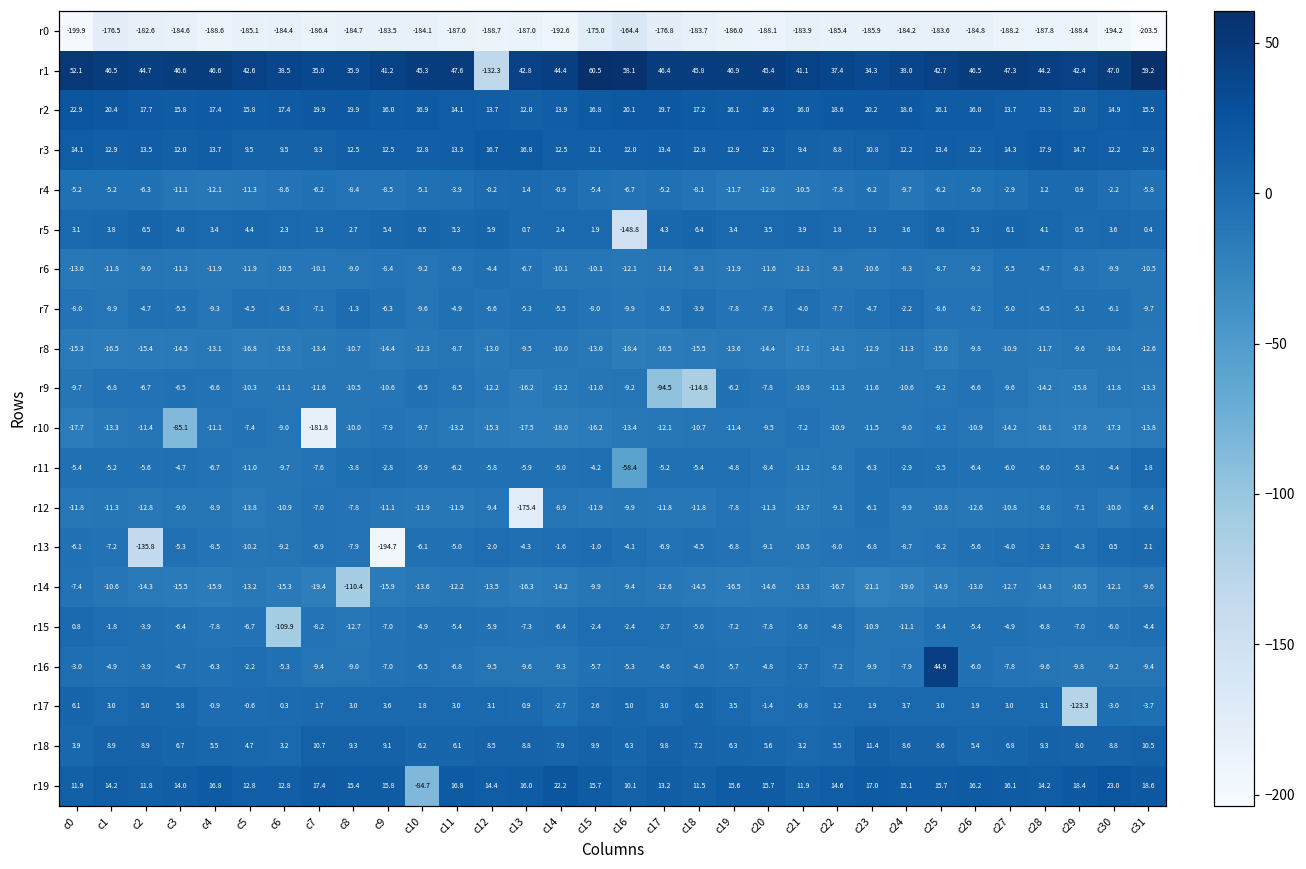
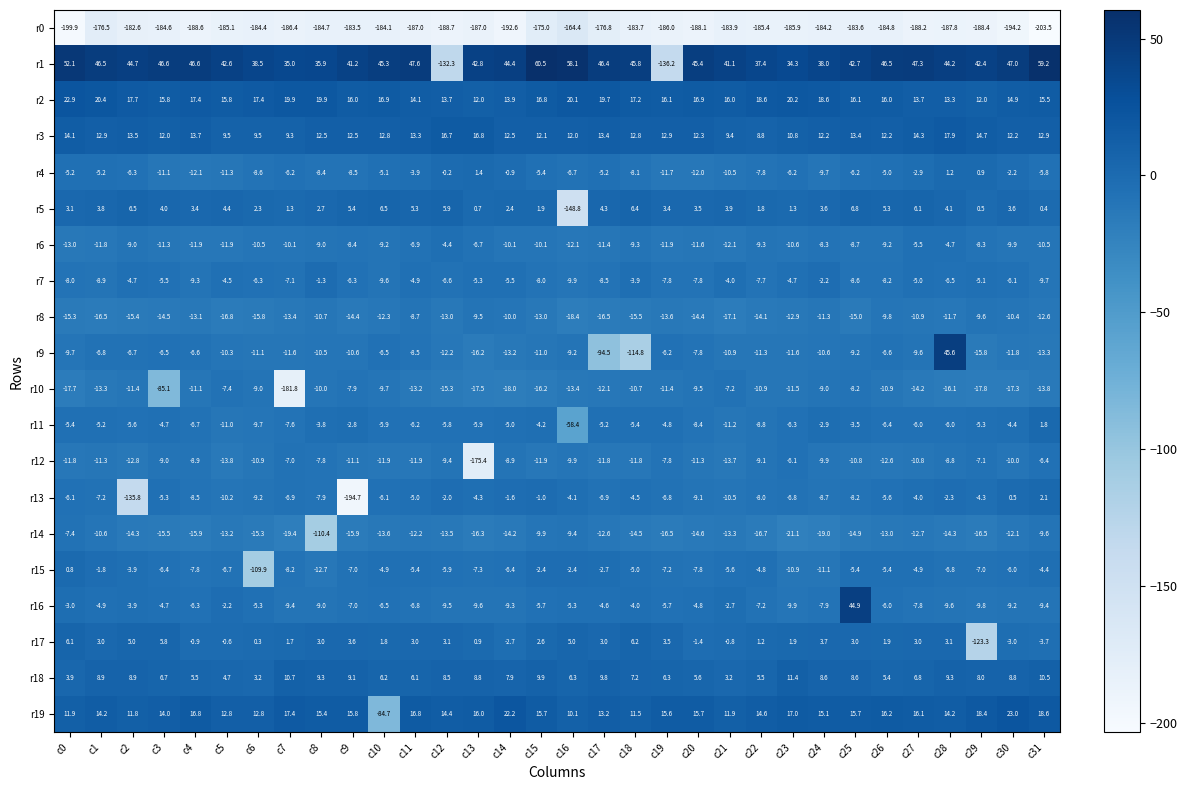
  {
    "r1": {
      "c0": 52.1,
      "c1": 46.5,
      "c2": 44.7,
      "c3": 46.6,
      "c4": 46.6,
      "c5": 42.6,
      "c6": 38.5,
      "c7": 35.0,
      "c8": 35.9,
      "c9": 41.2,
      "c10": 45.3,
      "c11": 47.6,
      "c12": -132.3,
      "c13": 42.8,
      "c14": 44.4,
      "c15": 60.5,
      "c16": 58.1,
      "c17": 46.4,
      "c18": 45.8,
-     "c19": 46.9,
+     "c19": -136.2,
      "c20": 45.4,
      "c21": 41.1,
      "c22": 37.4,
      "c23": 34.3,
      "c24": 38.0,
      "c25": 42.7,
      "c26": 46.5,
      "c27": 47.3,
      "c28": 44.2,
      "c29": 42.4,
      "c30": 47.0,
      "c31": 59.2
    },
    "r9": {
      "c0": -9.7,
      "c1": -6.8,
      "c2": -6.7,
      "c3": -6.5,
      "c4": -6.6,
      "c5": -10.3,
      "c6": -11.1,
      "c7": -11.6,
      "c8": -10.5,
      "c9": -10.6,
      "c10": -6.5,
      "c11": -8.5,
      "c12": -12.2,
      "c13": -16.2,
      "c14": -13.2,
      "c15": -11.0,
      "c16": -9.2,
      "c17": -94.5,
      "c18": -114.8,
      "c19": -6.2,
      "c20": -7.8,
      "c21": -10.9,
      "c22": -11.3,
      "c23": -11.6,
      "c24": -10.6,
      "c25": -9.2,
      "c26": -6.6,
      "c27": -9.6,
-     "c28": -14.2,
+     "c28": 45.6,
      "c29": -15.8,
      "c30": -11.8,
      "c31": -13.3
    }
  }
